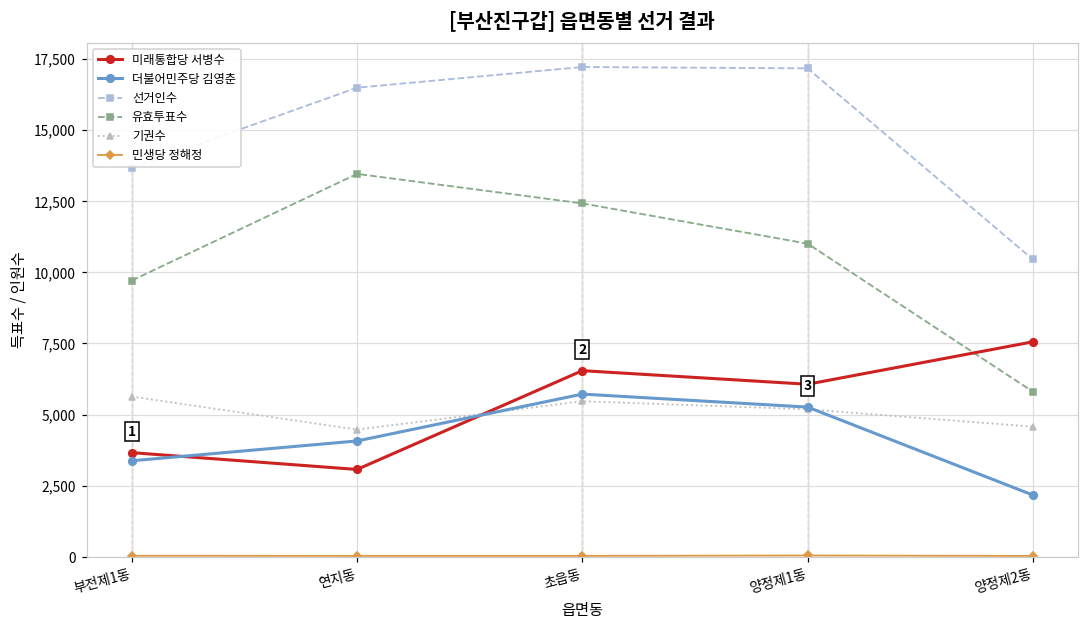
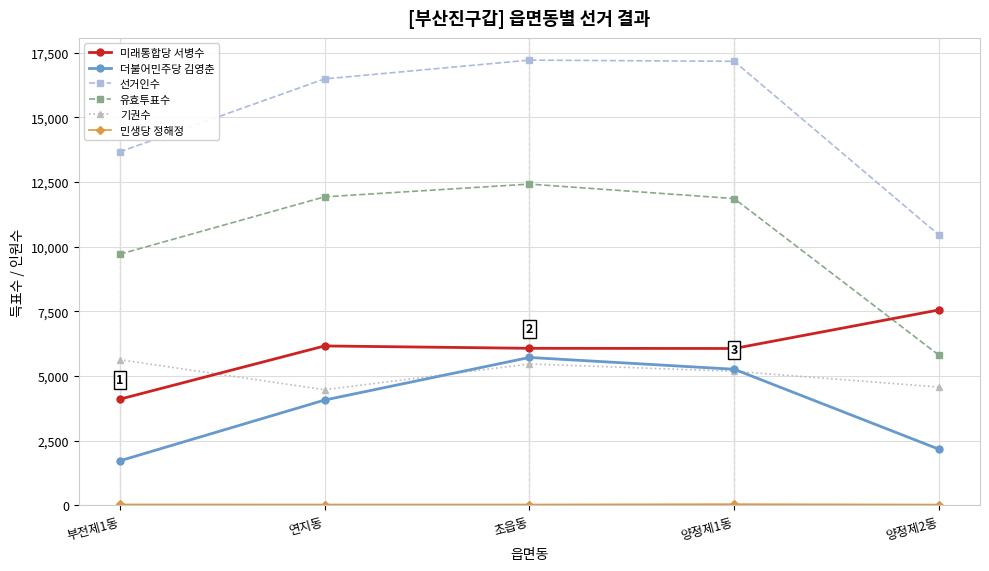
  {
    "미래통합당 서병수": {
-     "부전제1동": "3,700",
-     "연지동": "3,100",
-     "초읍동": "6,500",
+     "부전제1동": "4,100",
+     "연지동": "6,200",
+     "초읍동": "6,100",
      "양정제2동": "7,600"
    },
    "더불어민주당 김영춘": {
-     "부전제1동": "3,400",
+     "부전제1동": "1,700",
      "연지동": "4,100",
      "초읍동": "5,700",
      "양정제2동": "2,200"
    },
    "유효투표수": {
      "부전제1동": "9,700",
-     "연지동": "13,500",
+     "연지동": "11,900",
      "초읍동": "12,400",
-     "양정제1동": "11,000",
+     "양정제1동": "11,900",
      "양정제2동": "5,800"
    },
    "민생당 정해정": {
      "부전제1동": "0",
      "연지동": "0",
      "초읍동": "0",
      "양정제1동": "100",
      "양정제2동": "0"
    }
  }
